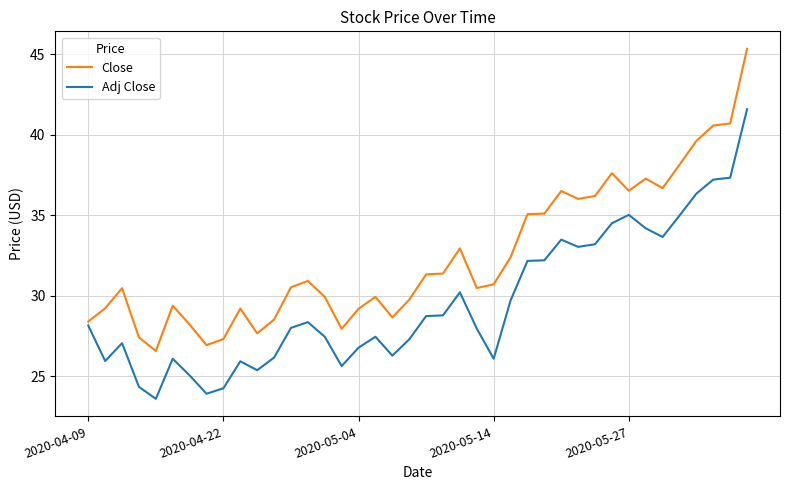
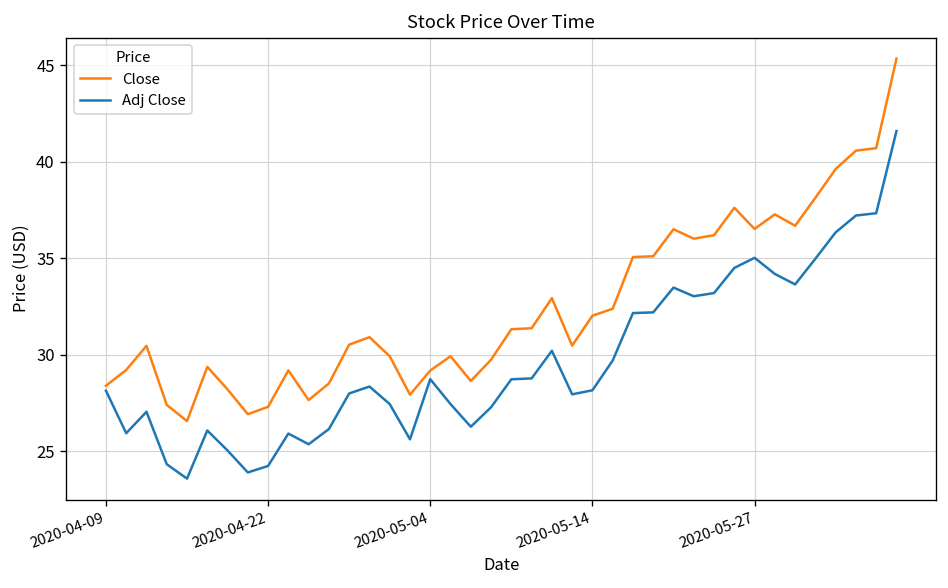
  {
    "Close": {
      "2020-04-09": 28.4,
      "2020-04-22": 27.3,
      "2020-05-04": 29.2,
-     "2020-05-14": 30.7,
+     "2020-05-14": 32.0,
      "2020-05-27": 36.5
    },
    "Adj Close": {
      "2020-04-09": 28.1,
      "2020-04-22": 24.2,
-     "2020-05-04": 26.8,
-     "2020-05-14": 26.1,
+     "2020-05-04": 28.7,
+     "2020-05-14": 28.2,
      "2020-05-27": 35.0
    }
  }
